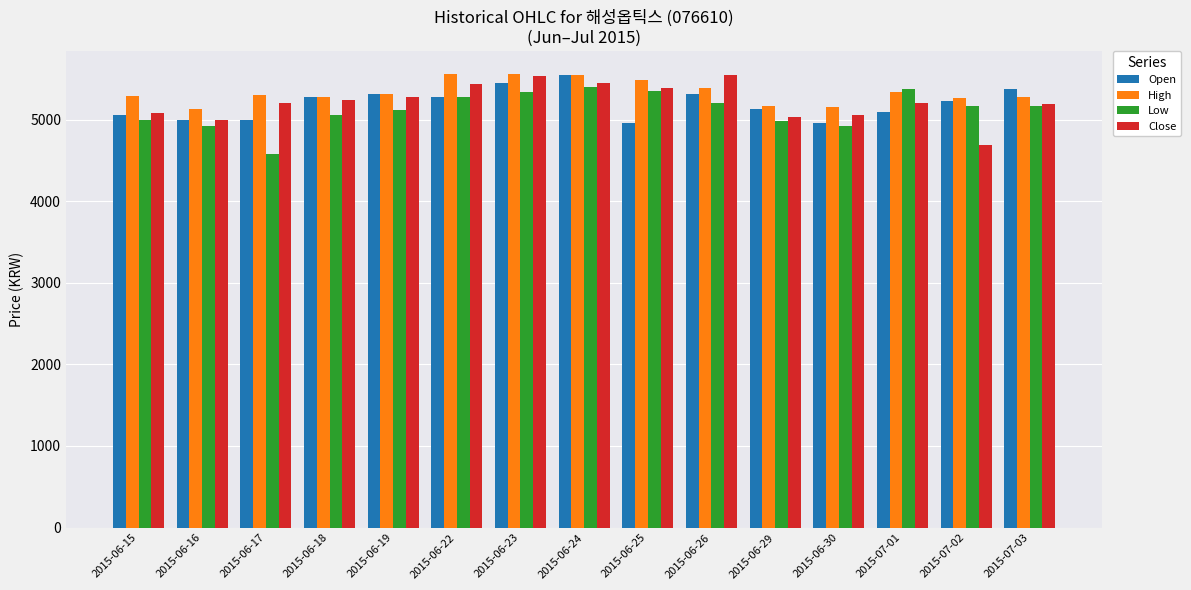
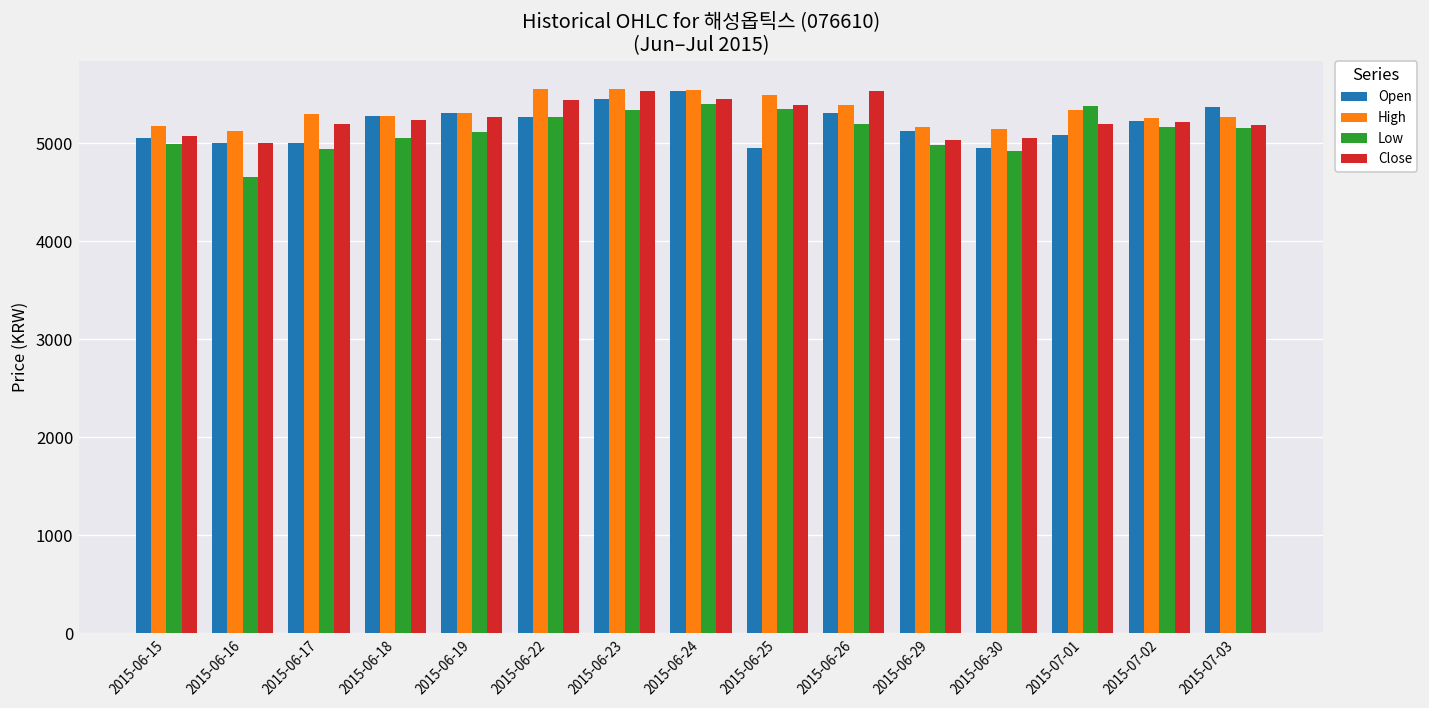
  {
    "Open": {
      "2015-06-15": 5100,
      "2015-06-16": 5000,
      "2015-06-17": 5000,
      "2015-06-18": 5300,
      "2015-06-19": 5300,
      "2015-06-22": 5300,
      "2015-06-23": 5500,
      "2015-06-24": 5500,
      "2015-06-25": 5000,
      "2015-06-26": 5300,
      "2015-06-29": 5100,
      "2015-06-30": 5000,
      "2015-07-01": 5100,
      "2015-07-02": 5200,
      "2015-07-03": 5400
    },
    "High": {
-     "2015-06-15": 5300,
+     "2015-06-15": 5200,
      "2015-06-16": 5100,
      "2015-06-17": 5300,
      "2015-06-18": 5300,
      "2015-06-19": 5300,
      "2015-06-22": 5600,
      "2015-06-23": 5600,
      "2015-06-24": 5600,
      "2015-06-25": 5500,
      "2015-06-26": 5400,
      "2015-06-29": 5200,
      "2015-06-30": 5200,
      "2015-07-01": 5300,
      "2015-07-02": 5300,
      "2015-07-03": 5300
    },
    "Low": {
      "2015-06-15": 5000,
-     "2015-06-16": 4900,
-     "2015-06-17": 4600,
+     "2015-06-16": 4700,
+     "2015-06-17": 4900,
      "2015-06-18": 5100,
      "2015-06-19": 5100,
      "2015-06-22": 5300,
      "2015-06-23": 5300,
      "2015-06-24": 5400,
      "2015-06-25": 5300,
      "2015-06-26": 5200,
      "2015-06-29": 5000,
      "2015-06-30": 4900,
      "2015-07-01": 5400,
      "2015-07-02": 5200,
      "2015-07-03": 5200
    },
    "Close": {
      "2015-06-15": 5100,
      "2015-06-16": 5000,
      "2015-06-17": 5200,
      "2015-06-18": 5200,
      "2015-06-19": 5300,
      "2015-06-22": 5400,
      "2015-06-23": 5500,
      "2015-06-24": 5500,
      "2015-06-25": 5400,
      "2015-06-26": 5500,
      "2015-06-29": 5000,
      "2015-06-30": 5100,
      "2015-07-01": 5200,
-     "2015-07-02": 4700,
+     "2015-07-02": 5200,
      "2015-07-03": 5200
    }
  }
